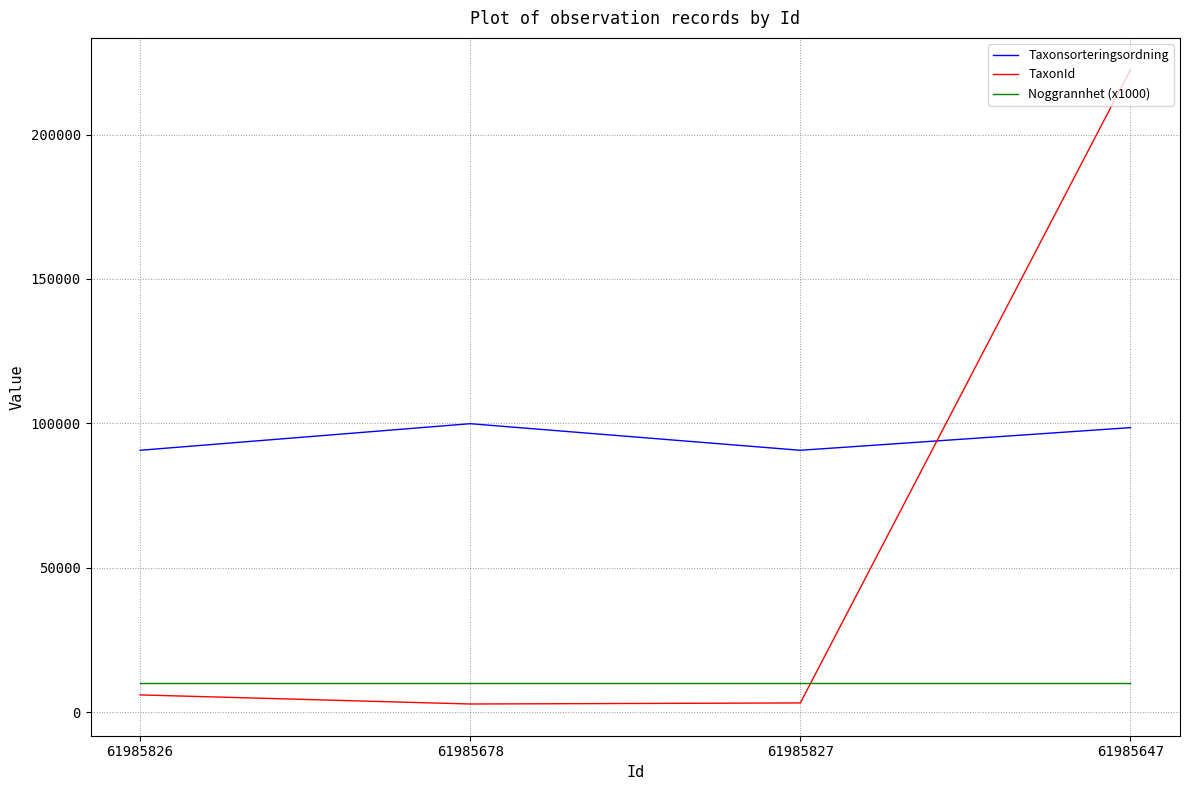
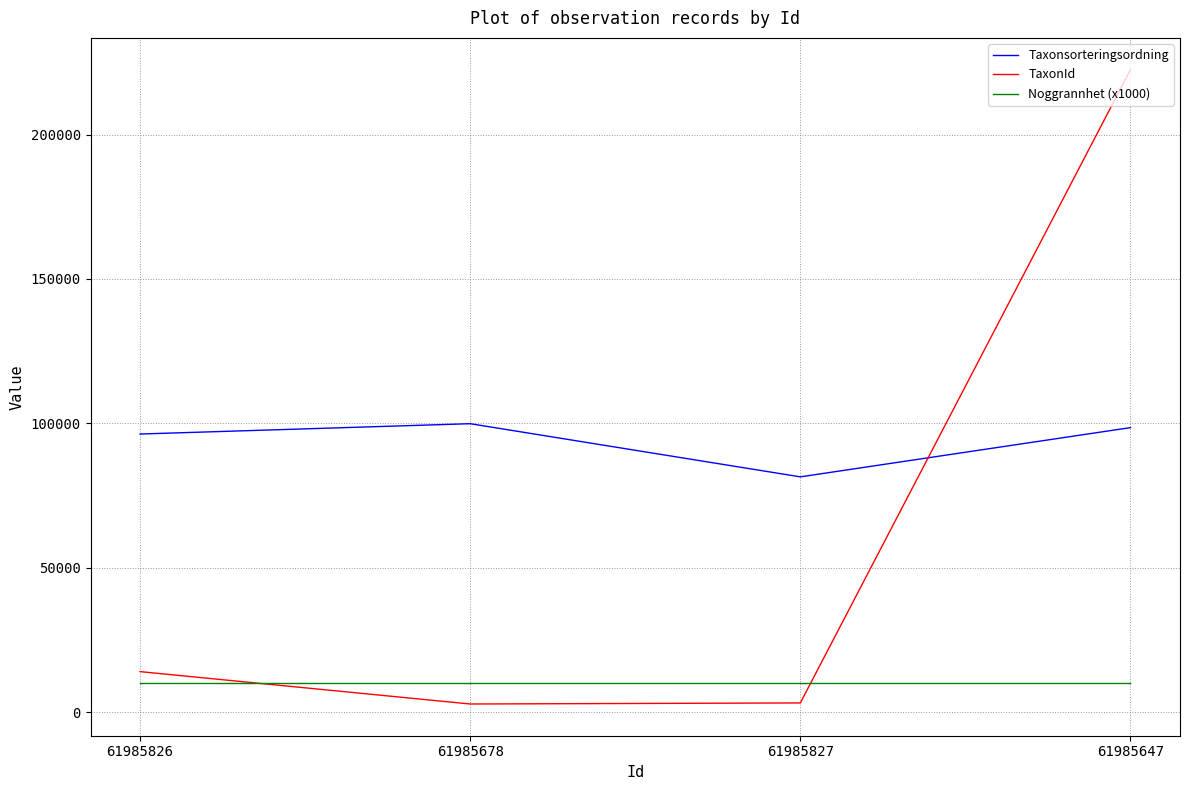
  {
    "Taxonsorteringsordning": {
-     "61985826": 91000,
+     "61985826": 96000,
      "61985678": 100000,
-     "61985827": 91000,
+     "61985827": 81000,
      "61985647": 99000
    },
    "TaxonId": {
-     "61985826": 6000,
+     "61985826": 14000,
      "61985678": 3000,
      "61985827": 3000
    },
    "Noggrannhet (x1000)": {
      "61985826": 10000,
      "61985678": 10000,
      "61985827": 10000,
      "61985647": 10000
    }
  }
